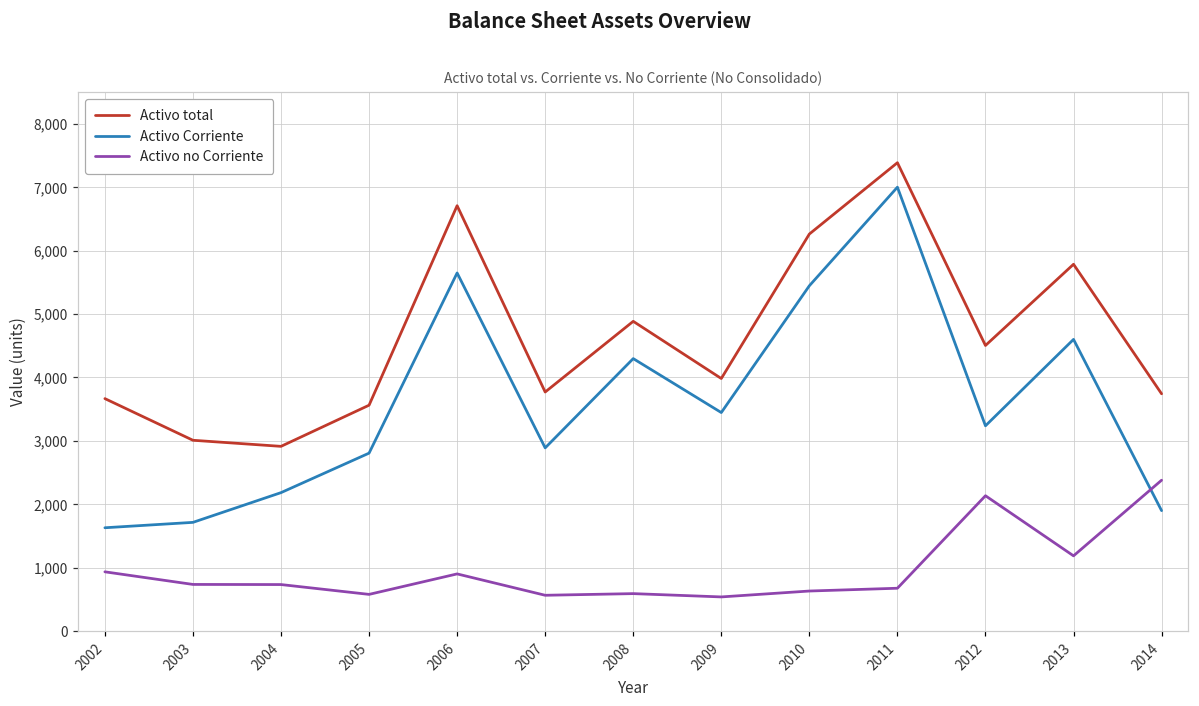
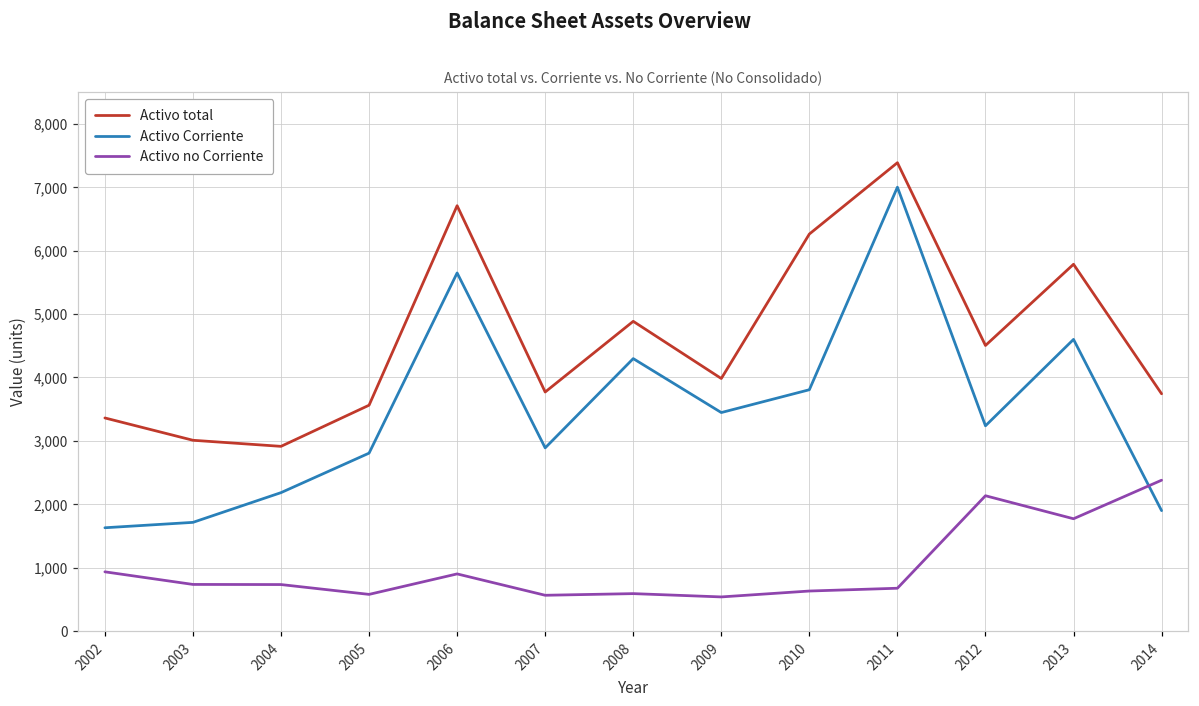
  {
    "Activo total": {
-     "2002": "3,700",
+     "2002": "3,400",
      "2003": "3,000",
      "2004": "2,900",
      "2005": "3,600",
      "2006": "6,700",
      "2007": "3,800",
      "2008": "4,900",
      "2009": "4,000",
      "2010": "6,300",
      "2011": "7,400",
      "2012": "4,500",
      "2013": "5,800",
      "2014": "3,700"
    },
    "Activo Corriente": {
      "2002": "1,600",
      "2003": "1,700",
      "2004": "2,200",
      "2005": "2,800",
      "2006": "5,600",
      "2007": "2,900",
      "2008": "4,300",
      "2009": "3,400",
-     "2010": "5,400",
+     "2010": "3,800",
      "2011": "7,000",
      "2012": "3,200",
      "2013": "4,600",
      "2014": "1,900"
    },
    "Activo no Corriente": {
      "2002": "900",
      "2003": "700",
      "2004": "700",
      "2005": "600",
      "2006": "900",
      "2007": "600",
      "2008": "600",
      "2009": "500",
      "2010": "600",
      "2011": "700",
      "2012": "2,100",
-     "2013": "1,200",
+     "2013": "1,800",
      "2014": "2,400"
    }
  }
